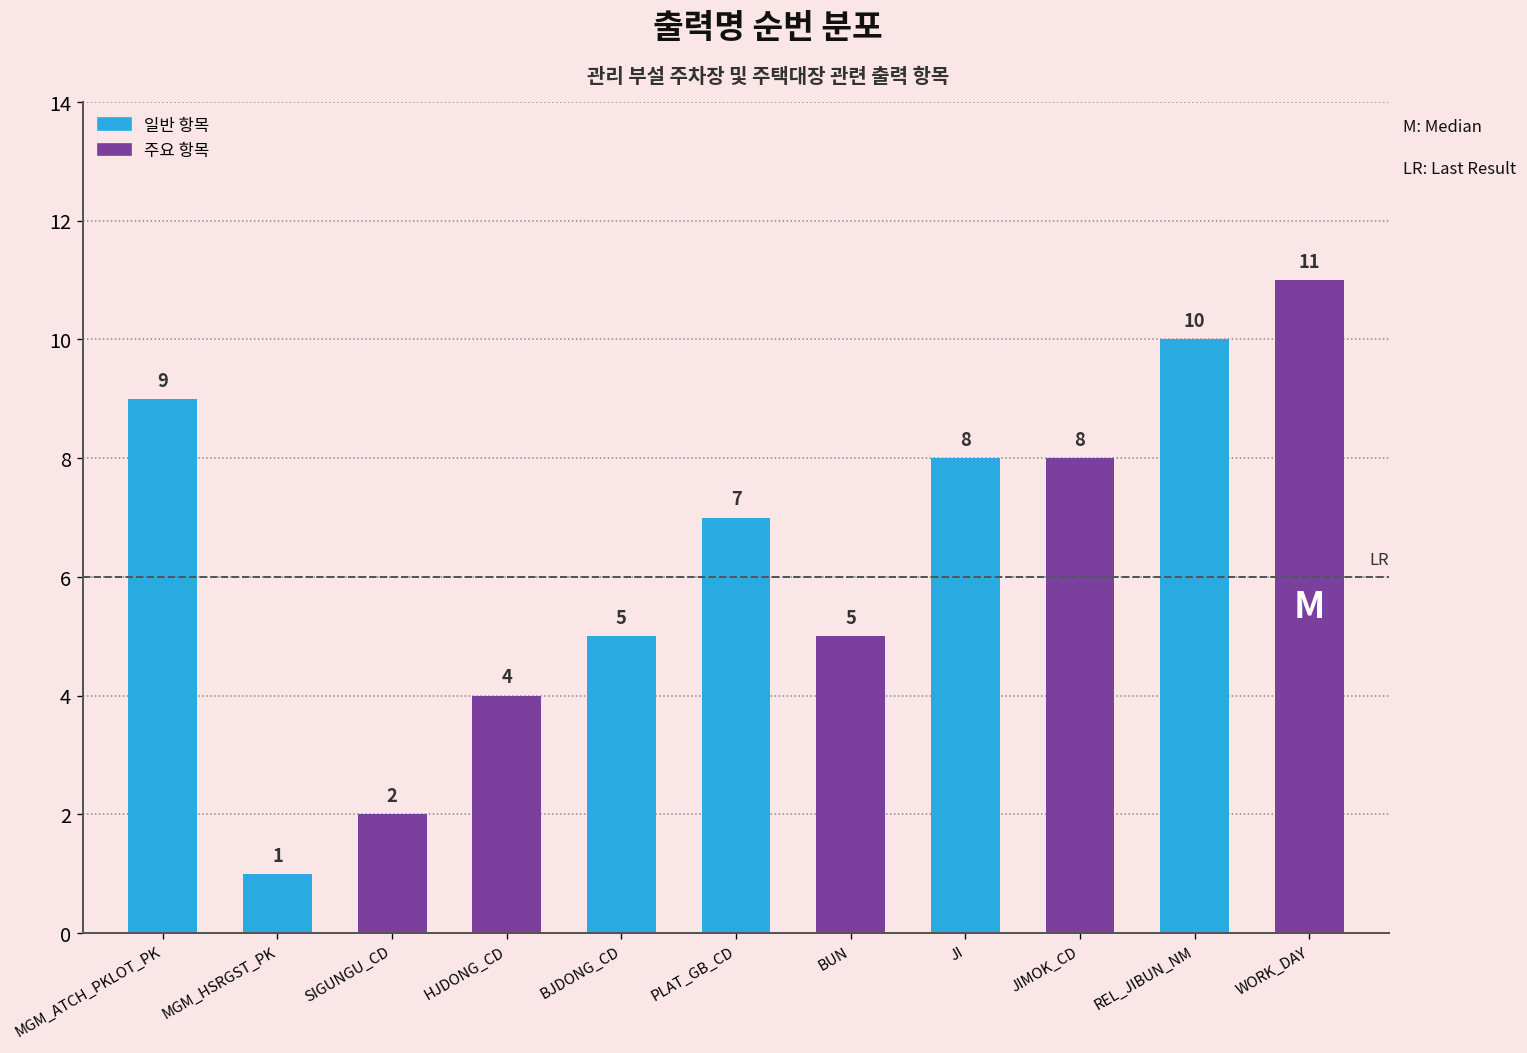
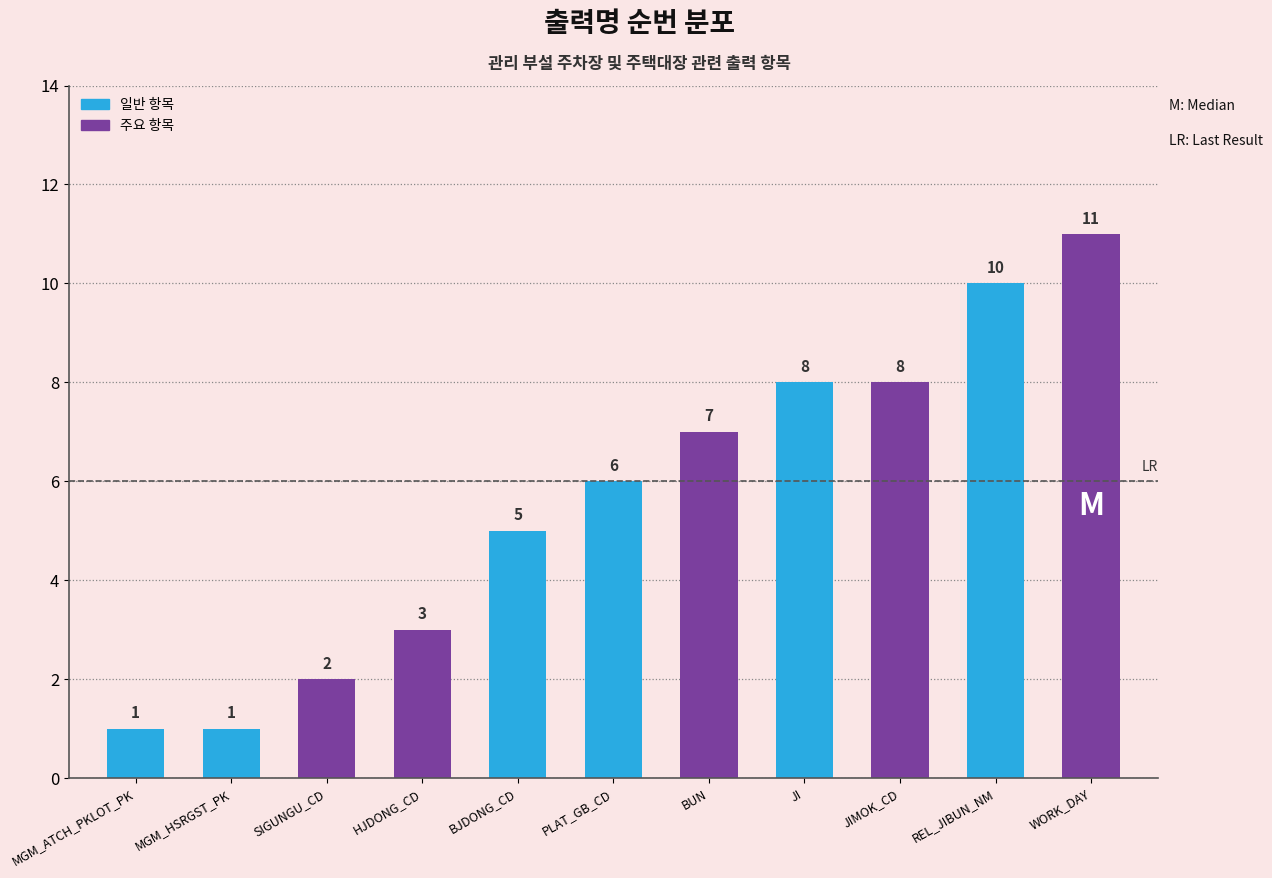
  {
-   "MGM_ATCH_PKLOT_PK": 9,
+   "MGM_ATCH_PKLOT_PK": 1,
    "MGM_HSRGST_PK": 1,
    "SIGUNGU_CD": 2,
-   "HJDONG_CD": 4,
+   "HJDONG_CD": 3,
    "BJDONG_CD": 5,
-   "PLAT_GB_CD": 7,
-   "BUN": 5,
+   "PLAT_GB_CD": 6,
+   "BUN": 7,
    "JI": 8,
    "JIMOK_CD": 8,
    "REL_JIBUN_NM": 10,
    "WORK_DAY": 11
  }
